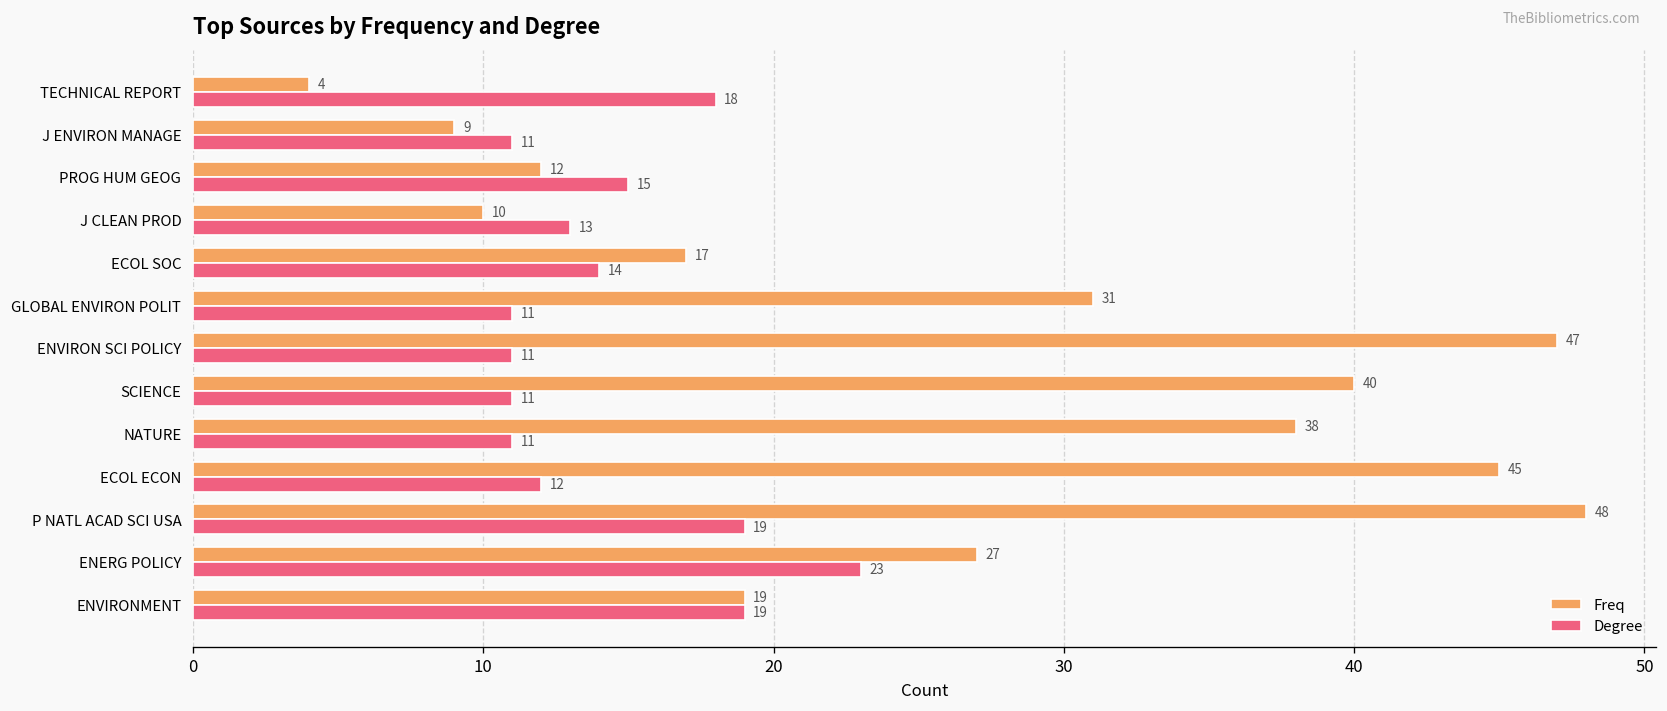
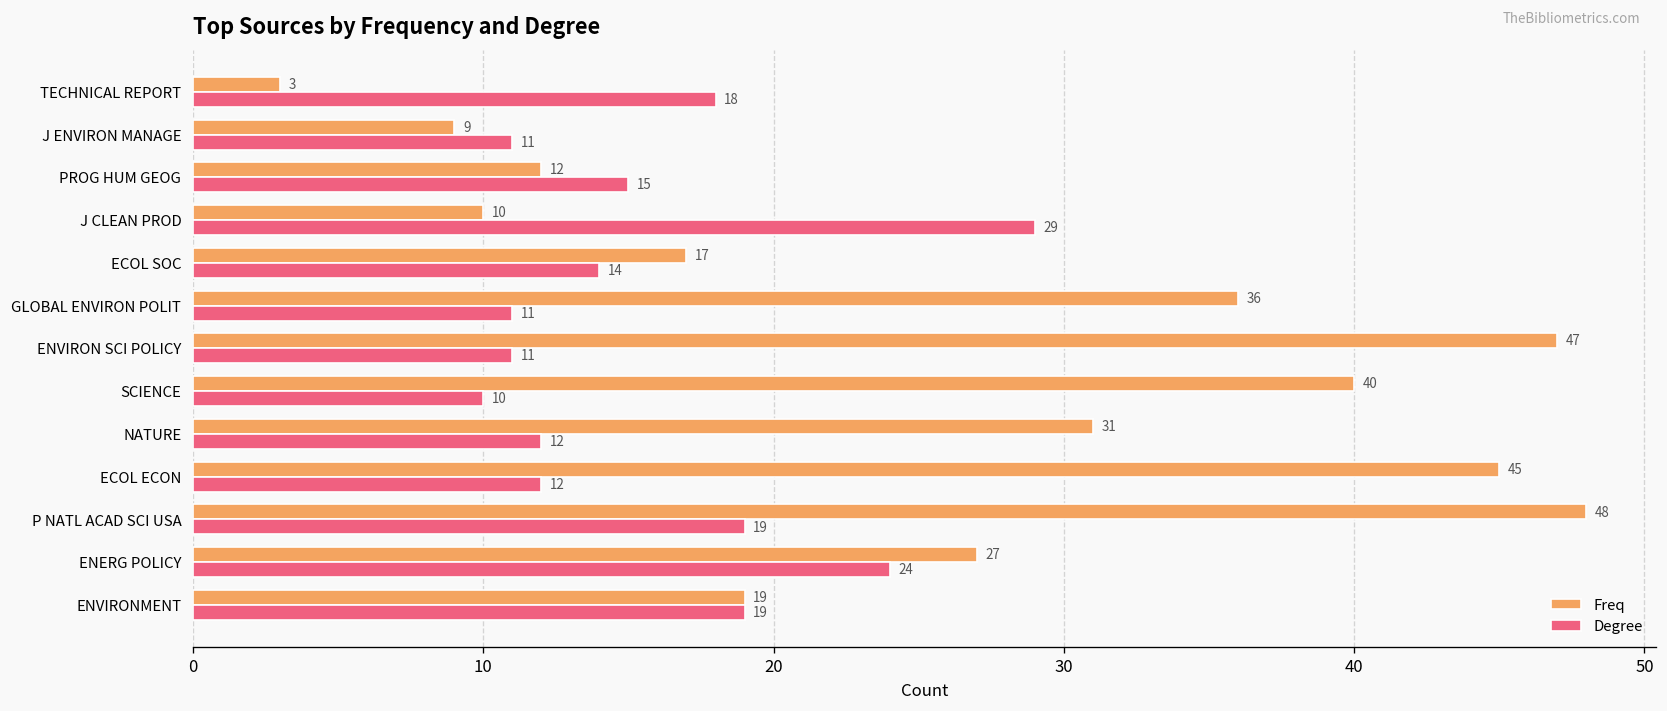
  {
    "Freq": {
-     "TECHNICAL REPORT": 4,
+     "TECHNICAL REPORT": 3,
      "J ENVIRON MANAGE": 9,
      "PROG HUM GEOG": 12,
      "J CLEAN PROD": 10,
      "ECOL SOC": 17,
-     "GLOBAL ENVIRON POLIT": 31,
+     "GLOBAL ENVIRON POLIT": 36,
      "ENVIRON SCI POLICY": 47,
      "SCIENCE": 40,
-     "NATURE": 38,
+     "NATURE": 31,
      "ECOL ECON": 45,
      "P NATL ACAD SCI USA": 48,
      "ENERG POLICY": 27,
      "ENVIRONMENT": 19
    },
    "Degree": {
      "TECHNICAL REPORT": 18,
      "J ENVIRON MANAGE": 11,
      "PROG HUM GEOG": 15,
-     "J CLEAN PROD": 13,
+     "J CLEAN PROD": 29,
      "ECOL SOC": 14,
      "GLOBAL ENVIRON POLIT": 11,
      "ENVIRON SCI POLICY": 11,
-     "SCIENCE": 11,
-     "NATURE": 11,
+     "SCIENCE": 10,
+     "NATURE": 12,
      "ECOL ECON": 12,
      "P NATL ACAD SCI USA": 19,
-     "ENERG POLICY": 23,
+     "ENERG POLICY": 24,
      "ENVIRONMENT": 19
    }
  }
